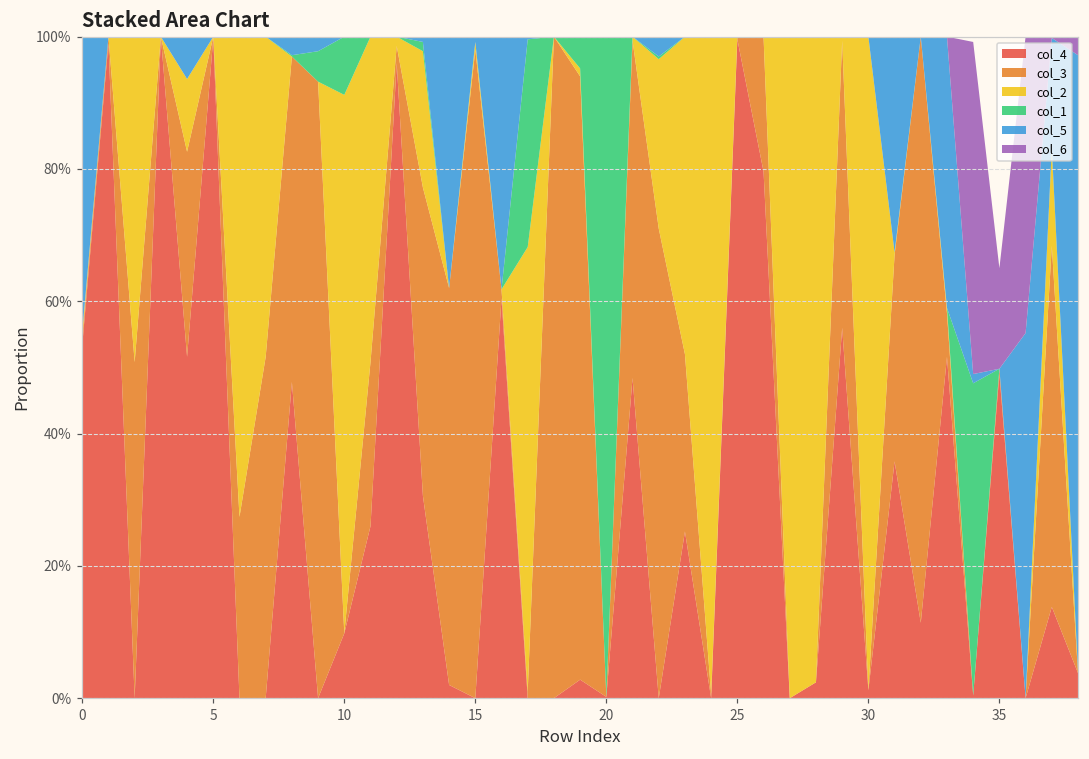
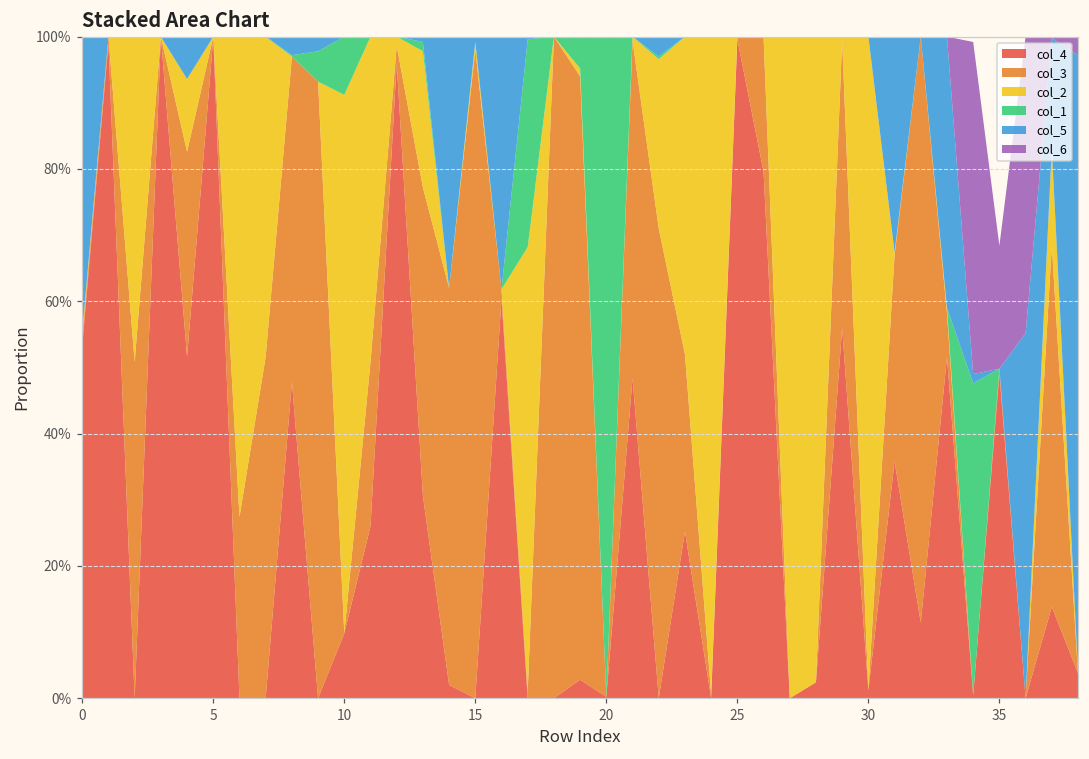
  {
    "col_2": {
      "10": "81%"
    },
    "col_6": {
-     "35": "15%"
+     "35": "19%"
    }
  }
